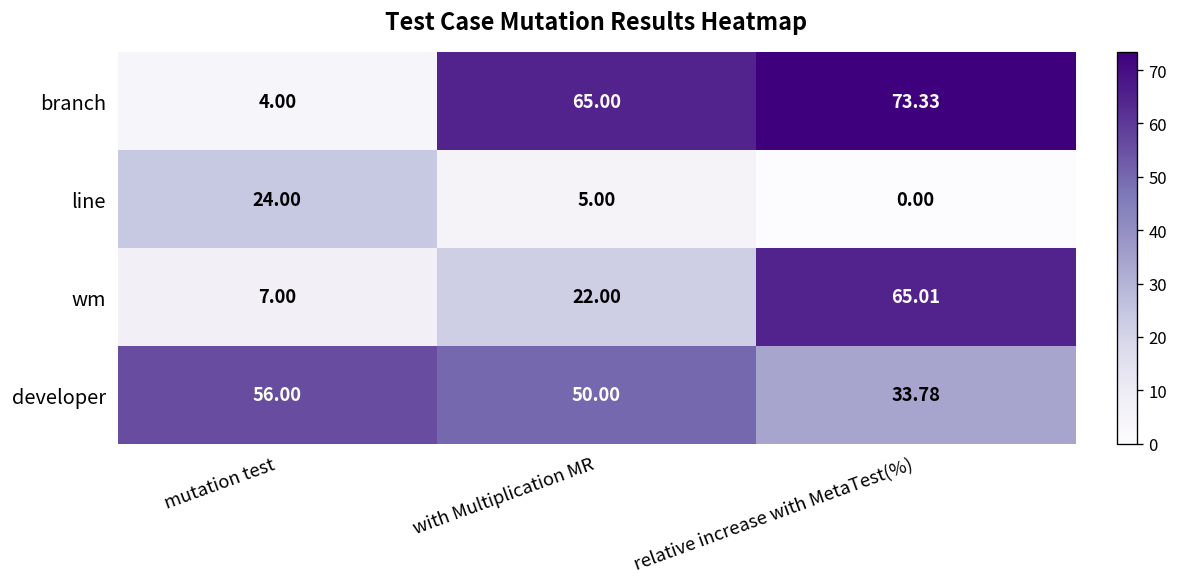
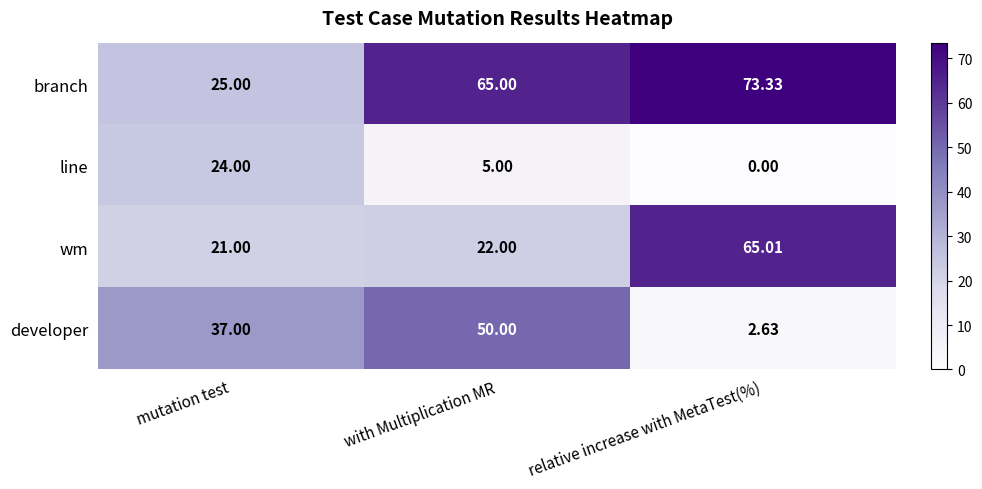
  {
    "branch": {
-     "mutation test": 4.00,
+     "mutation test": 25.00,
      "with Multiplication MR": 65.00,
      "relative increase with MetaTest(%)": 73.33
    },
    "line": {
      "mutation test": 24.00,
      "with Multiplication MR": 5.00,
      "relative increase with MetaTest(%)": 0.00
    },
    "wm": {
-     "mutation test": 7.00,
+     "mutation test": 21.00,
      "with Multiplication MR": 22.00,
      "relative increase with MetaTest(%)": 65.01
    },
    "developer": {
-     "mutation test": 56.00,
+     "mutation test": 37.00,
      "with Multiplication MR": 50.00,
-     "relative increase with MetaTest(%)": 33.78
+     "relative increase with MetaTest(%)": 2.63
    }
  }
